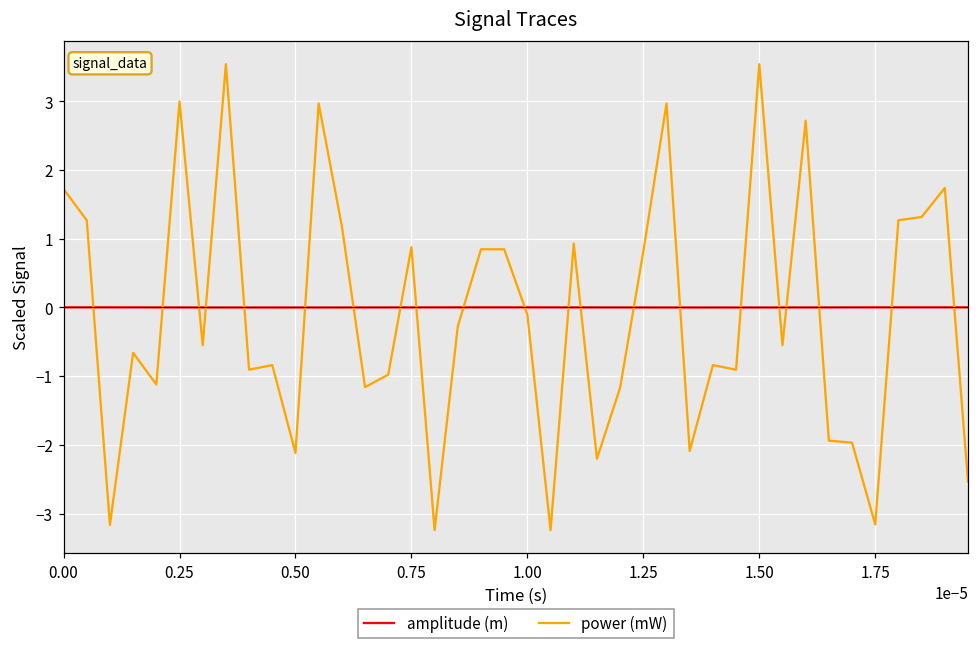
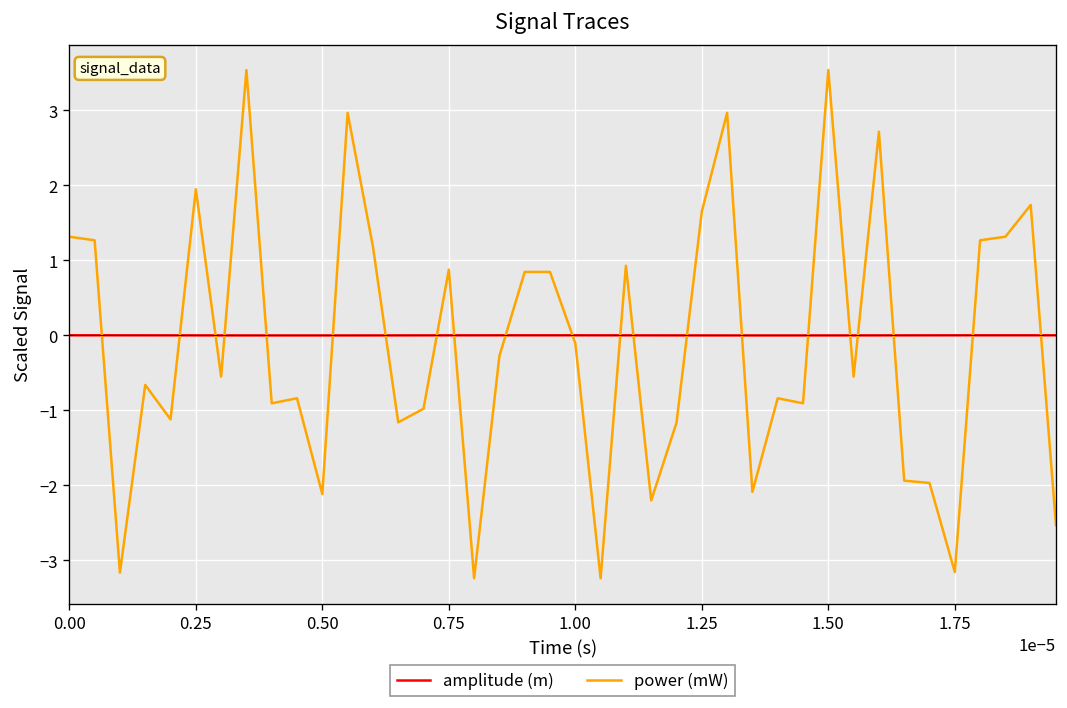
  {
    "amplitude (m)": {
      "0.00": 0.0,
      "0.25": 0.0,
      "0.50": 0.0,
      "0.75": 0.0,
      "1.00": 0.0,
      "1.25": 0.0,
      "1.50": 0.0,
      "1.75": 0.0
    },
    "power (mW)": {
-     "0.00": 1.7,
-     "0.25": 3.0,
+     "0.00": 1.3,
+     "0.25": 1.9,
      "0.50": -2.1,
      "0.75": 0.9,
      "1.00": -0.1,
-     "1.25": 0.8,
+     "1.25": 1.7,
      "1.50": 3.5,
      "1.75": -3.2
    }
  }
